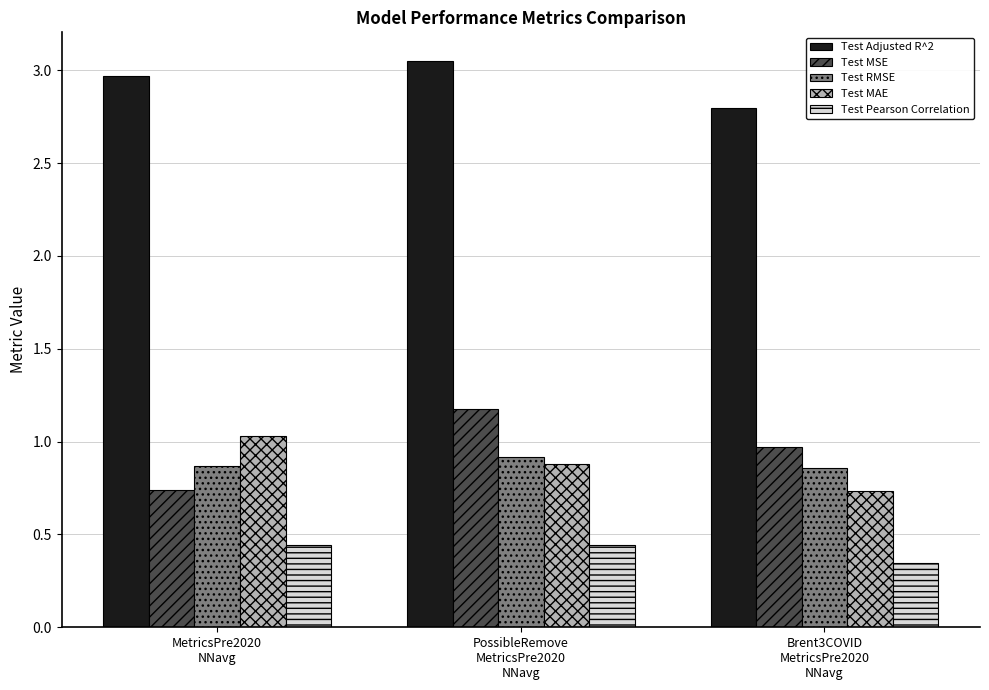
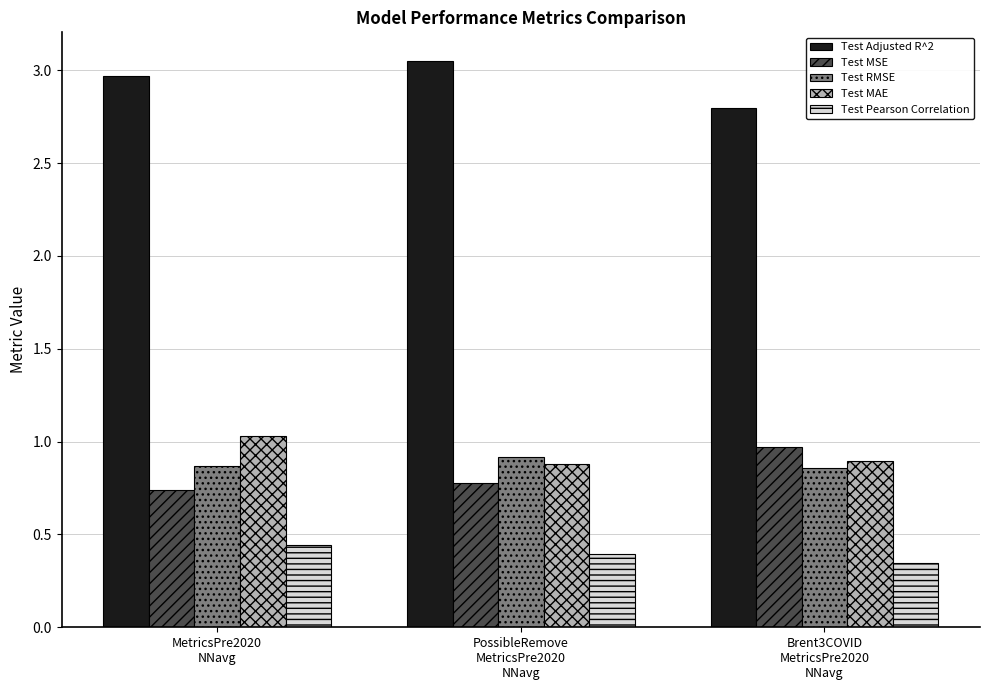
  {
    "Test Adjusted R^2": {
      "MetricsPre2020 NNavg": 2.97,
      "PossibleRemove MetricsPre2020 NNavg": 3.05,
      "Brent3COVID MetricsPre2020 NNavg": 2.80
    },
    "Test MSE": {
      "MetricsPre2020 NNavg": 0.74,
-     "PossibleRemove MetricsPre2020 NNavg": 1.17,
+     "PossibleRemove MetricsPre2020 NNavg": 0.78,
      "Brent3COVID MetricsPre2020 NNavg": 0.97
    },
    "Test RMSE": {
      "MetricsPre2020 NNavg": 0.87,
      "PossibleRemove MetricsPre2020 NNavg": 0.92,
      "Brent3COVID MetricsPre2020 NNavg": 0.86
    },
    "Test MAE": {
      "MetricsPre2020 NNavg": 1.03,
      "PossibleRemove MetricsPre2020 NNavg": 0.88,
-     "Brent3COVID MetricsPre2020 NNavg": 0.73
+     "Brent3COVID MetricsPre2020 NNavg": 0.90
    },
    "Test Pearson Correlation": {
      "MetricsPre2020 NNavg": 0.44,
-     "PossibleRemove MetricsPre2020 NNavg": 0.45,
+     "PossibleRemove MetricsPre2020 NNavg": 0.39,
      "Brent3COVID MetricsPre2020 NNavg": 0.35
    }
  }
